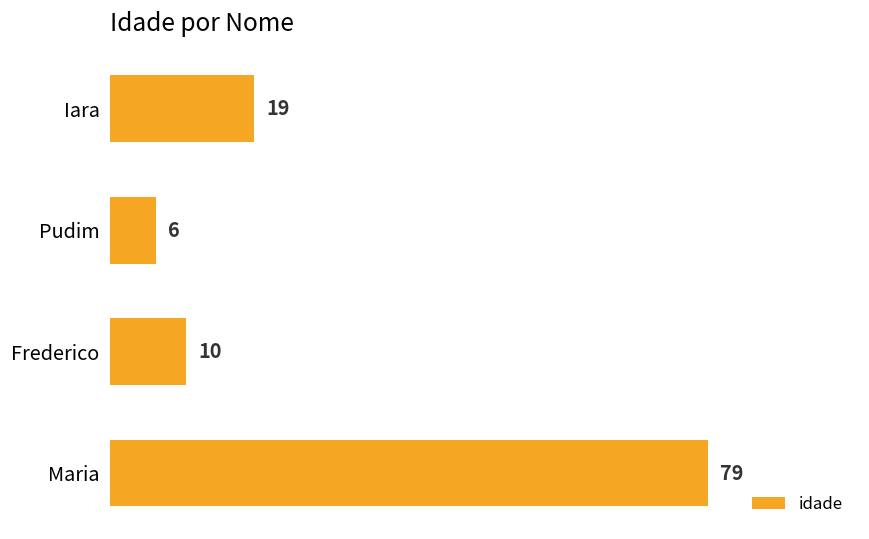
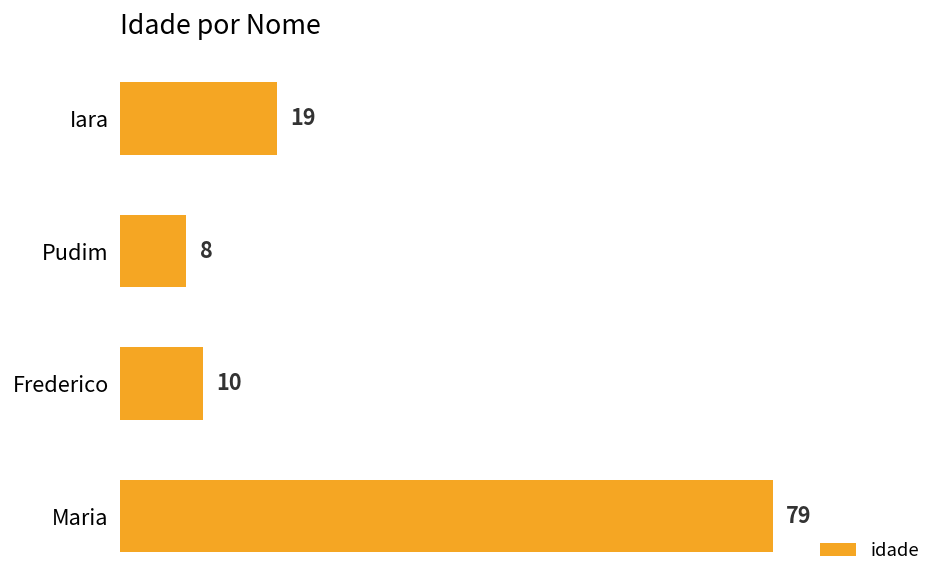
  {
    "Iara": 19,
-   "Pudim": 6,
+   "Pudim": 8,
    "Frederico": 10,
    "Maria": 79
  }
